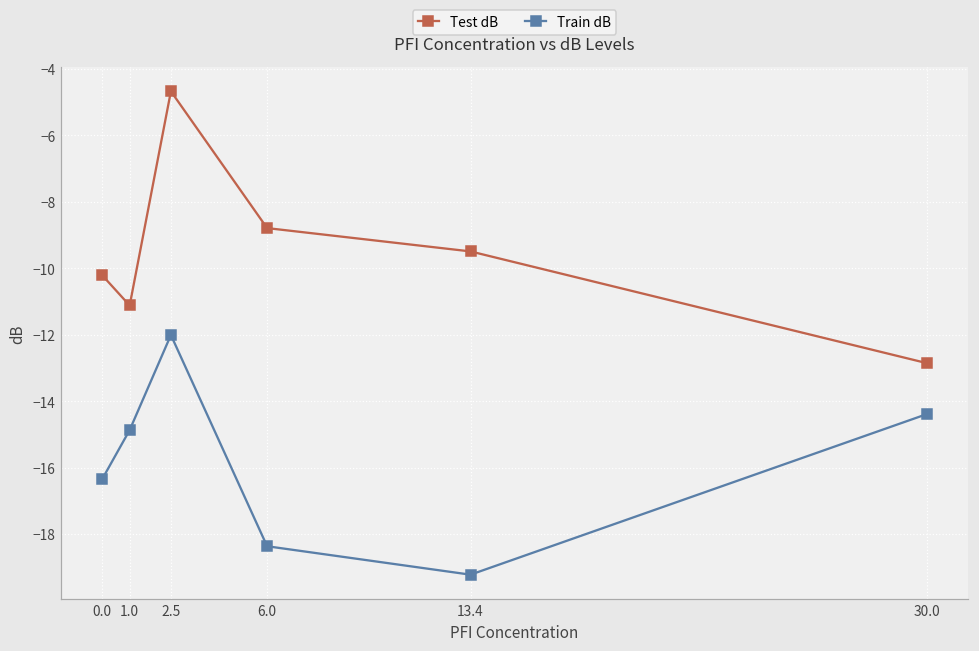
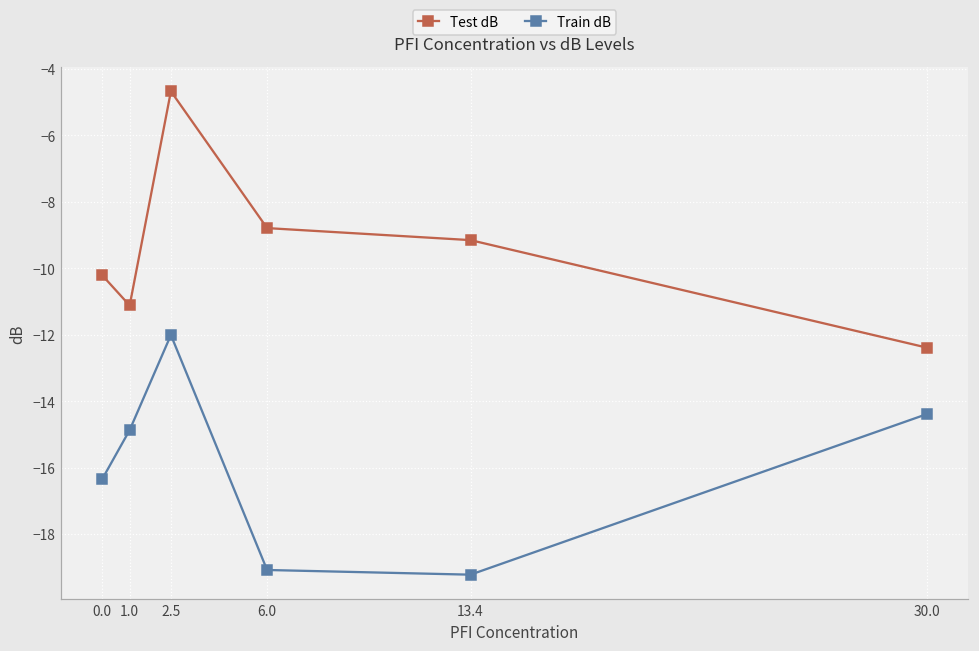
  {
    "Test dB": {
      "0.0": -10.2,
      "1.0": -11.1,
      "2.5": -4.7,
      "6.0": -8.8,
-     "13.4": -9.5,
-     "30.0": -12.9
+     "13.4": -9.2,
+     "30.0": -12.4
    },
    "Train dB": {
      "0.0": -16.3,
      "1.0": -14.9,
      "2.5": -12.0,
-     "6.0": -18.4,
+     "6.0": -19.1,
      "13.4": -19.2,
      "30.0": -14.4
    }
  }
